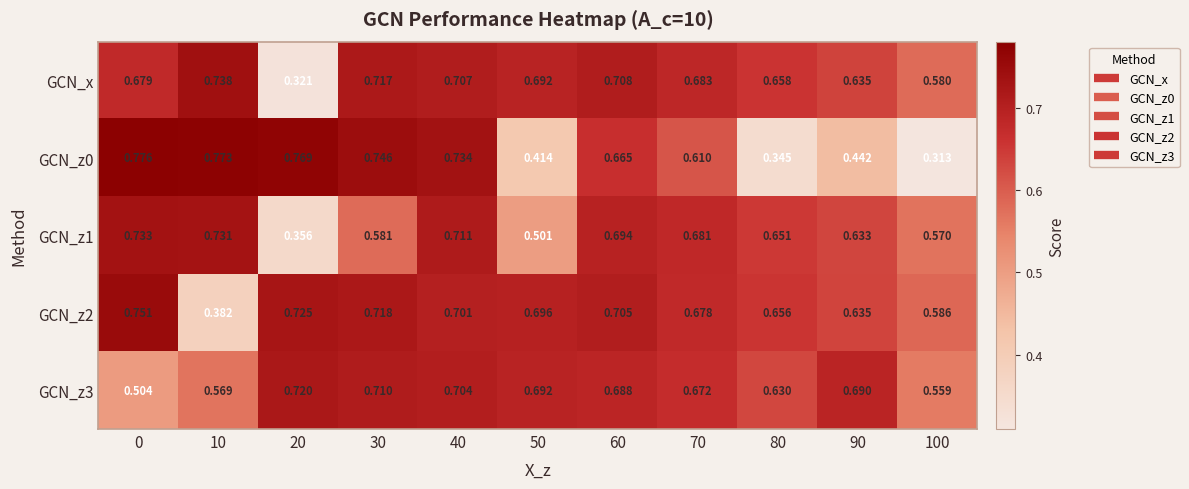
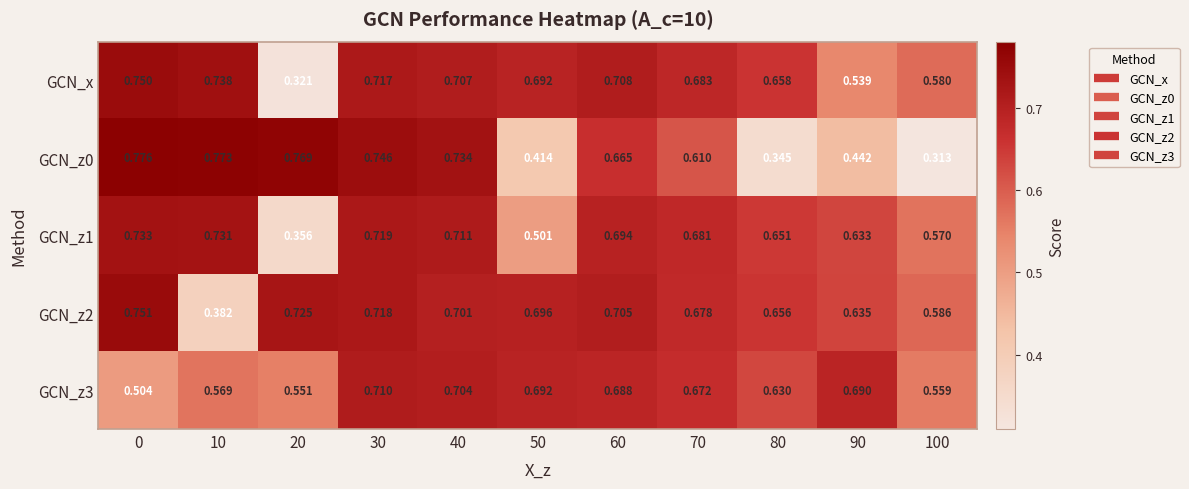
  {
    "GCN_x": {
-     "0": 0.679,
+     "0": 0.750,
      "10": 0.738,
      "30": 0.717,
      "40": 0.707,
      "50": 0.692,
      "60": 0.708,
      "70": 0.683,
      "80": 0.658,
-     "90": 0.635,
+     "90": 0.539,
      "100": 0.580
    },
    "GCN_z0": {
      "0": 0.776,
      "10": 0.773,
      "20": 0.769,
      "30": 0.746,
      "40": 0.734,
      "50": 0.414,
      "60": 0.665,
      "70": 0.610,
      "80": 0.345,
      "90": 0.442
    },
    "GCN_z1": {
      "0": 0.733,
      "10": 0.731,
      "20": 0.356,
-     "30": 0.581,
+     "30": 0.719,
      "40": 0.711,
      "50": 0.501,
      "60": 0.694,
      "70": 0.681,
      "80": 0.651,
      "90": 0.633,
      "100": 0.570
    },
    "GCN_z2": {
      "0": 0.751,
      "10": 0.382,
      "20": 0.725,
      "30": 0.718,
      "40": 0.701,
      "50": 0.696,
      "60": 0.705,
      "70": 0.678,
      "80": 0.656,
      "90": 0.635,
      "100": 0.586
    },
    "GCN_z3": {
      "0": 0.504,
      "10": 0.569,
-     "20": 0.720,
+     "20": 0.551,
      "30": 0.710,
      "40": 0.704,
      "50": 0.692,
      "60": 0.688,
      "70": 0.672,
      "80": 0.630,
      "90": 0.690,
      "100": 0.559
    }
  }
